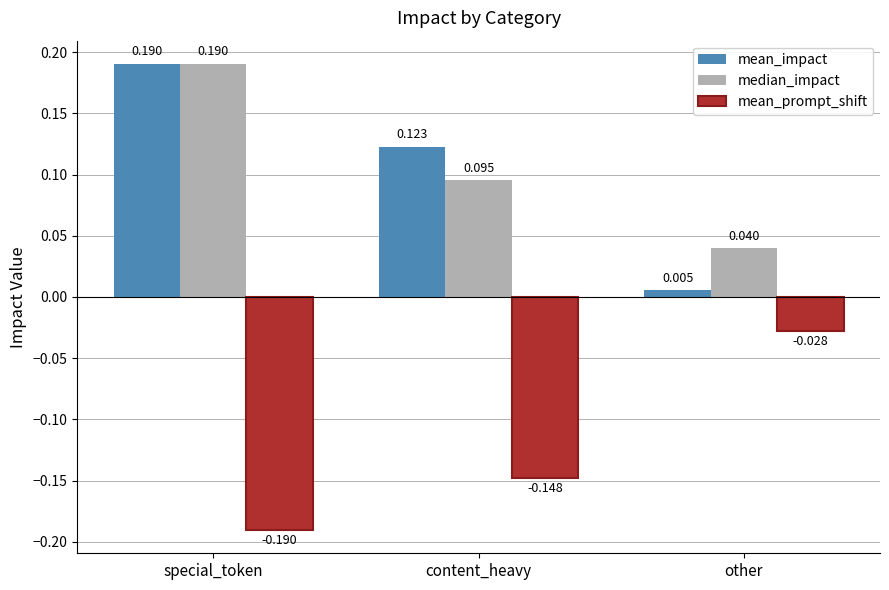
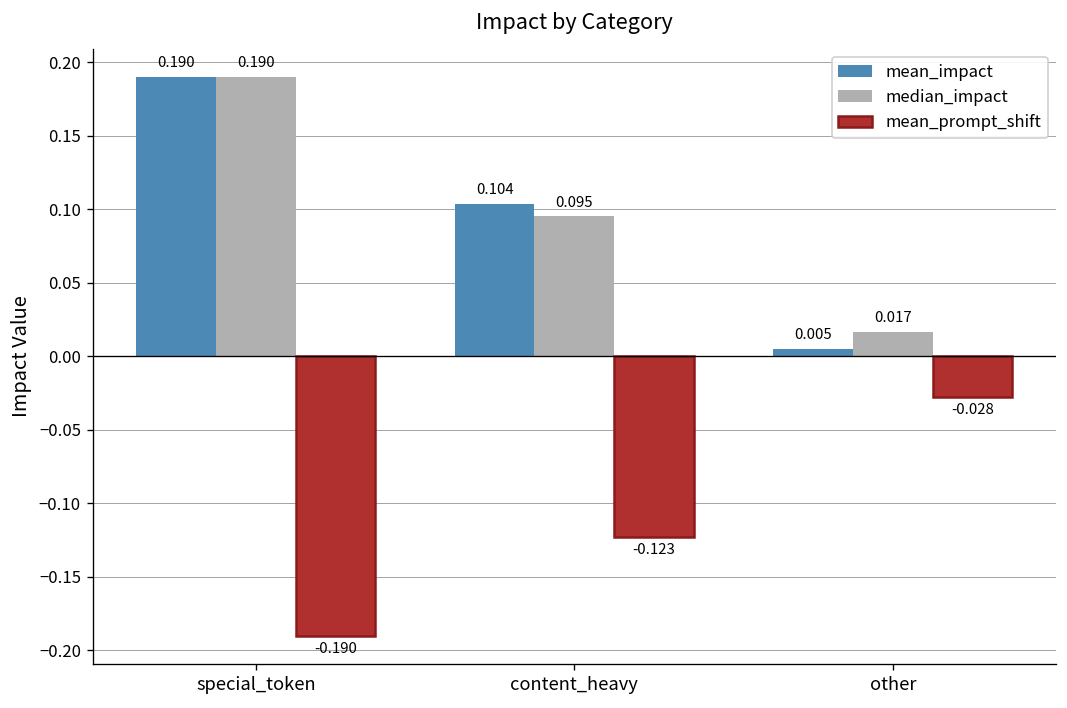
  {
    "mean_impact": {
      "special_token": 0.190,
-     "content_heavy": 0.123,
+     "content_heavy": 0.104,
      "other": 0.005
    },
    "median_impact": {
      "special_token": 0.190,
      "content_heavy": 0.095,
-     "other": 0.040
+     "other": 0.017
    },
    "mean_prompt_shift": {
      "special_token": -0.190,
-     "content_heavy": -0.148,
+     "content_heavy": -0.123,
      "other": -0.028
    }
  }
